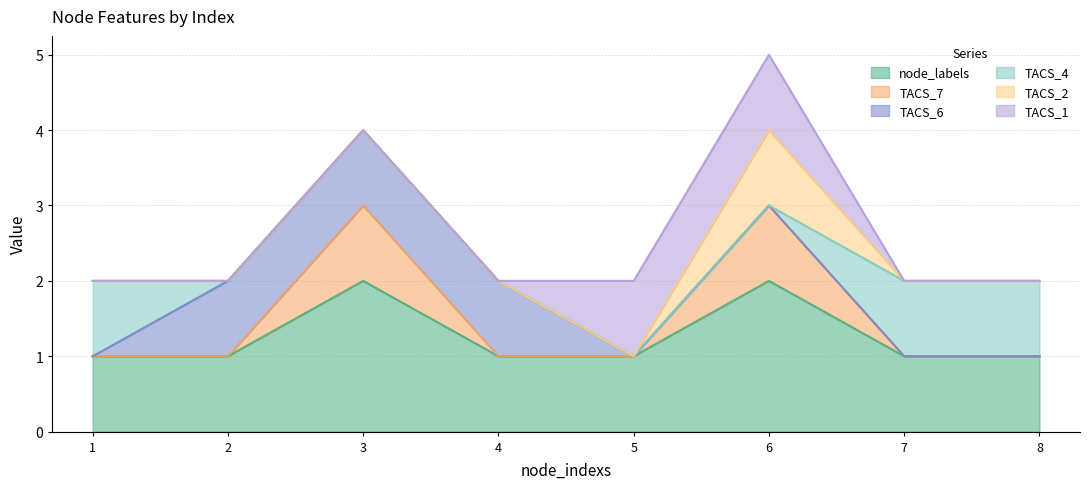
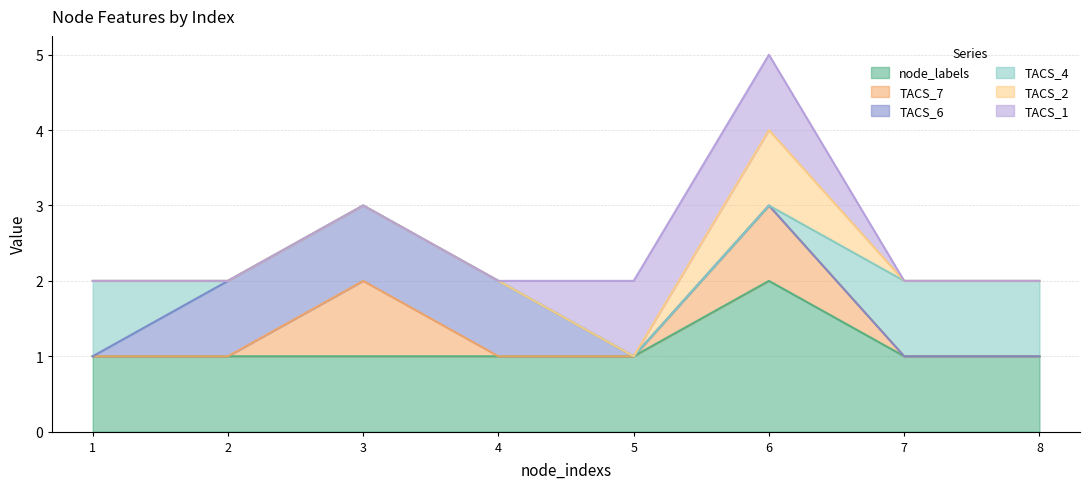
  {
    "node_labels": {
-     "3": 2,
+     "3": 1,
      "6": 2
    }
  }
